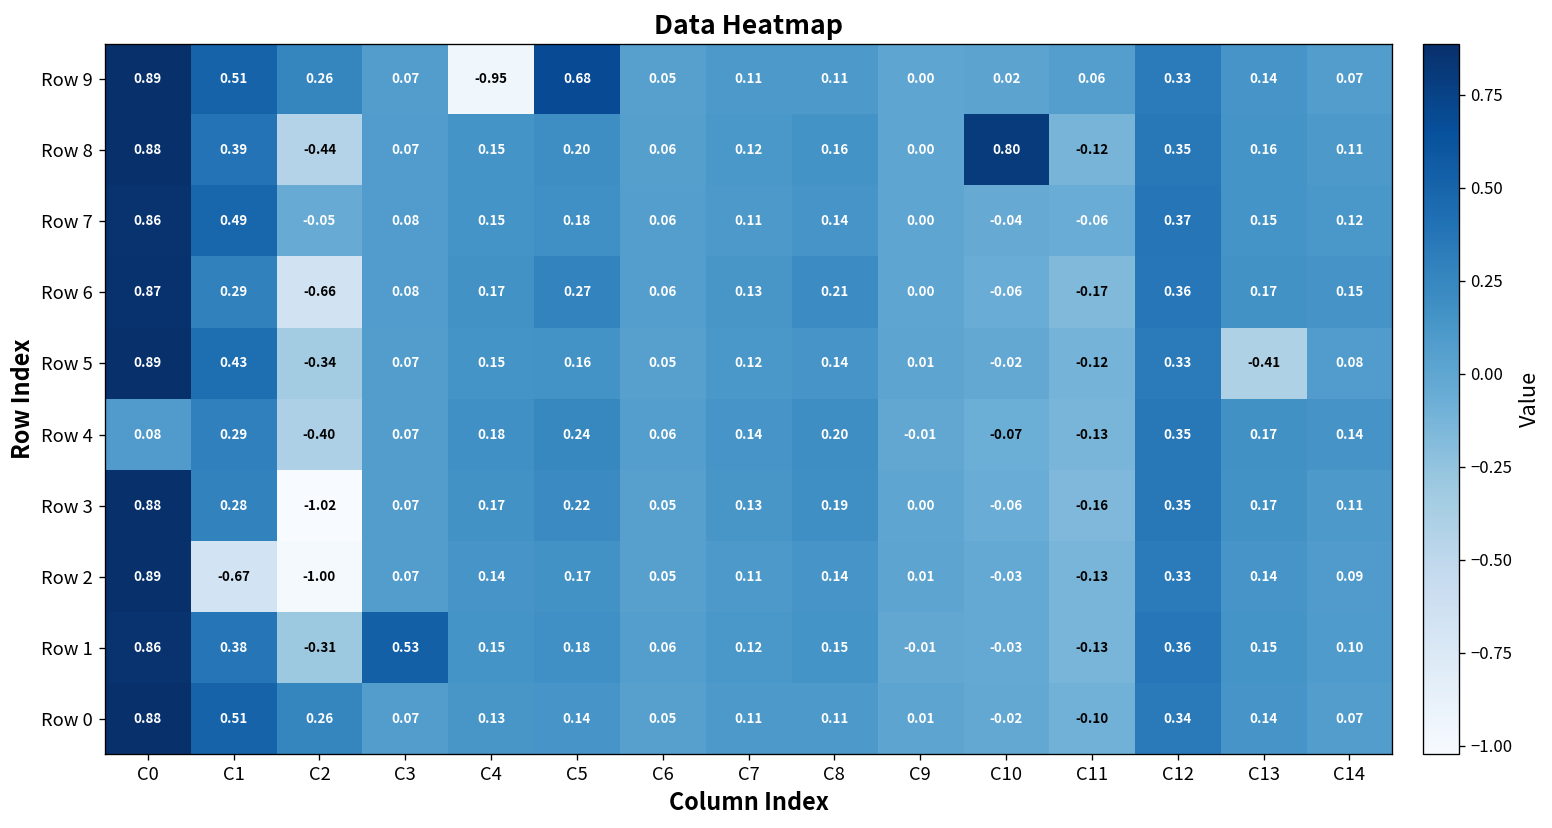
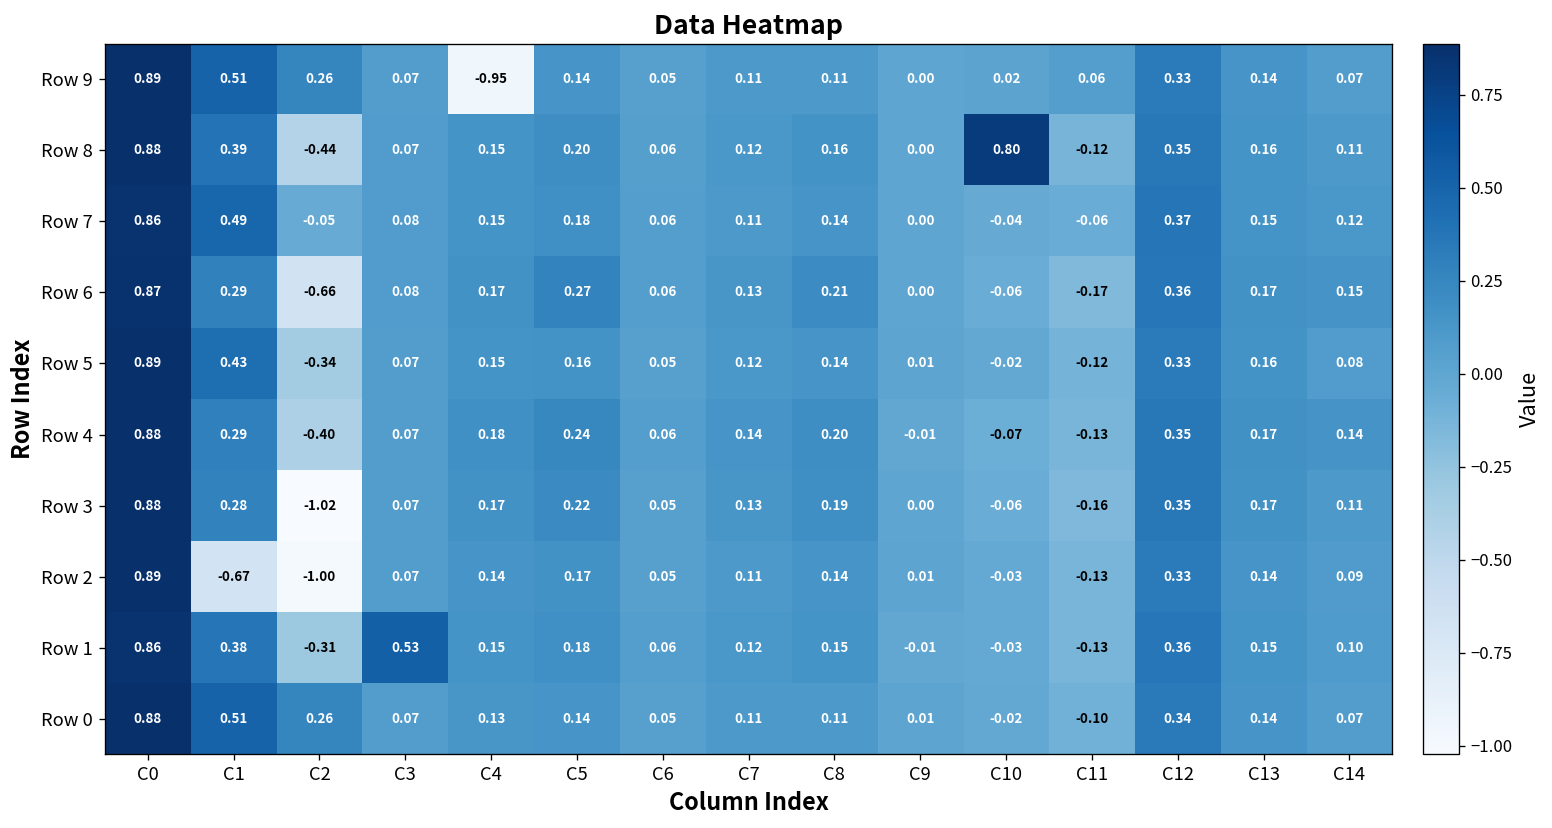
  {
    "Row 9": {
      "C0": 0.89,
      "C1": 0.51,
      "C2": 0.26,
      "C3": 0.07,
      "C4": -0.95,
-     "C5": 0.68,
+     "C5": 0.14,
      "C6": 0.05,
      "C7": 0.11,
      "C8": 0.11,
      "C9": 0.00,
      "C10": 0.02,
      "C11": 0.06,
      "C12": 0.33,
      "C13": 0.14,
      "C14": 0.07
    },
    "Row 8": {
      "C0": 0.88,
      "C1": 0.39,
      "C2": -0.44,
      "C3": 0.07,
      "C4": 0.15,
      "C5": 0.20,
      "C6": 0.06,
      "C7": 0.12,
      "C8": 0.16,
      "C9": 0.00,
      "C10": 0.80,
      "C11": -0.12,
      "C12": 0.35,
      "C13": 0.16,
      "C14": 0.11
    },
    "Row 7": {
      "C0": 0.86,
      "C1": 0.49,
      "C2": -0.05,
      "C3": 0.08,
      "C4": 0.15,
      "C5": 0.18,
      "C6": 0.06,
      "C7": 0.11,
      "C8": 0.14,
      "C9": 0.00,
      "C10": -0.04,
      "C11": -0.06,
      "C12": 0.37,
      "C13": 0.15,
      "C14": 0.12
    },
    "Row 6": {
      "C0": 0.87,
      "C1": 0.29,
      "C2": -0.66,
      "C3": 0.08,
      "C4": 0.17,
      "C5": 0.27,
      "C6": 0.06,
      "C7": 0.13,
      "C8": 0.21,
      "C9": 0.00,
      "C10": -0.06,
      "C11": -0.17,
      "C12": 0.36,
      "C13": 0.17,
      "C14": 0.15
    },
    "Row 5": {
      "C0": 0.89,
      "C1": 0.43,
      "C2": -0.34,
      "C3": 0.07,
      "C4": 0.15,
      "C5": 0.16,
      "C6": 0.05,
      "C7": 0.12,
      "C8": 0.14,
      "C9": 0.01,
      "C10": -0.02,
      "C11": -0.12,
      "C12": 0.33,
-     "C13": -0.41,
+     "C13": 0.16,
      "C14": 0.08
    },
    "Row 4": {
-     "C0": 0.08,
+     "C0": 0.88,
      "C1": 0.29,
      "C2": -0.40,
      "C3": 0.07,
      "C4": 0.18,
      "C5": 0.24,
      "C6": 0.06,
      "C7": 0.14,
      "C8": 0.20,
      "C9": -0.01,
      "C10": -0.07,
      "C11": -0.13,
      "C12": 0.35,
      "C13": 0.17,
      "C14": 0.14
    },
    "Row 3": {
      "C0": 0.88,
      "C1": 0.28,
      "C2": -1.02,
      "C3": 0.07,
      "C4": 0.17,
      "C5": 0.22,
      "C6": 0.05,
      "C7": 0.13,
      "C8": 0.19,
      "C9": 0.00,
      "C10": -0.06,
      "C11": -0.16,
      "C12": 0.35,
      "C13": 0.17,
      "C14": 0.11
    },
    "Row 2": {
      "C0": 0.89,
      "C1": -0.67,
      "C2": -1.00,
      "C3": 0.07,
      "C4": 0.14,
      "C5": 0.17,
      "C6": 0.05,
      "C7": 0.11,
      "C8": 0.14,
      "C9": 0.01,
      "C10": -0.03,
      "C11": -0.13,
      "C12": 0.33,
      "C13": 0.14,
      "C14": 0.09
    },
    "Row 1": {
      "C0": 0.86,
      "C1": 0.38,
      "C2": -0.31,
      "C3": 0.53,
      "C4": 0.15,
      "C5": 0.18,
      "C6": 0.06,
      "C7": 0.12,
      "C8": 0.15,
      "C9": -0.01,
      "C10": -0.03,
      "C11": -0.13,
      "C12": 0.36,
      "C13": 0.15,
      "C14": 0.10
    },
    "Row 0": {
      "C0": 0.88,
      "C1": 0.51,
      "C2": 0.26,
      "C3": 0.07,
      "C4": 0.13,
      "C5": 0.14,
      "C6": 0.05,
      "C7": 0.11,
      "C8": 0.11,
      "C9": 0.01,
      "C10": -0.02,
      "C11": -0.10,
      "C12": 0.34,
      "C13": 0.14,
      "C14": 0.07
    }
  }
